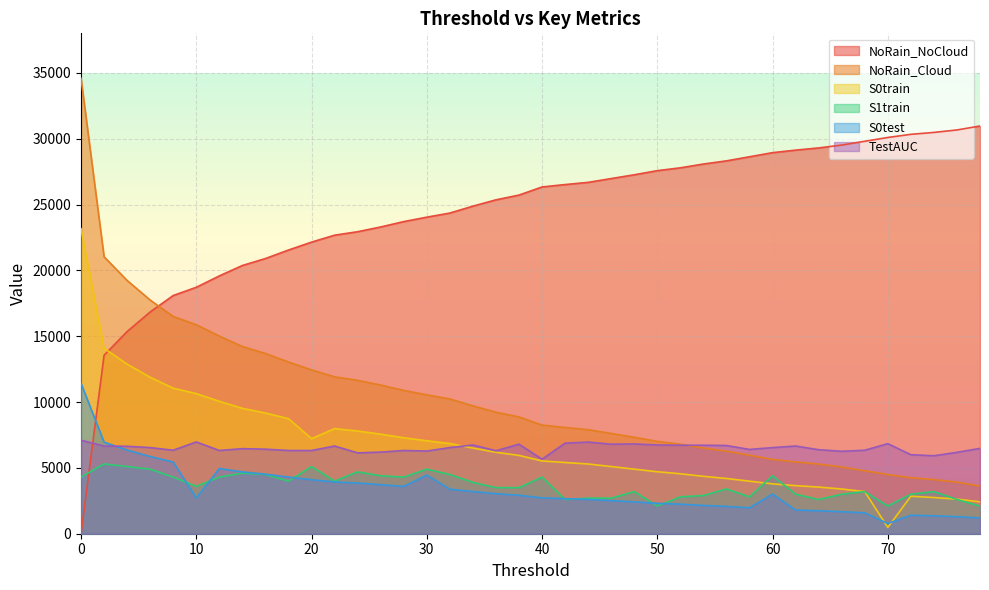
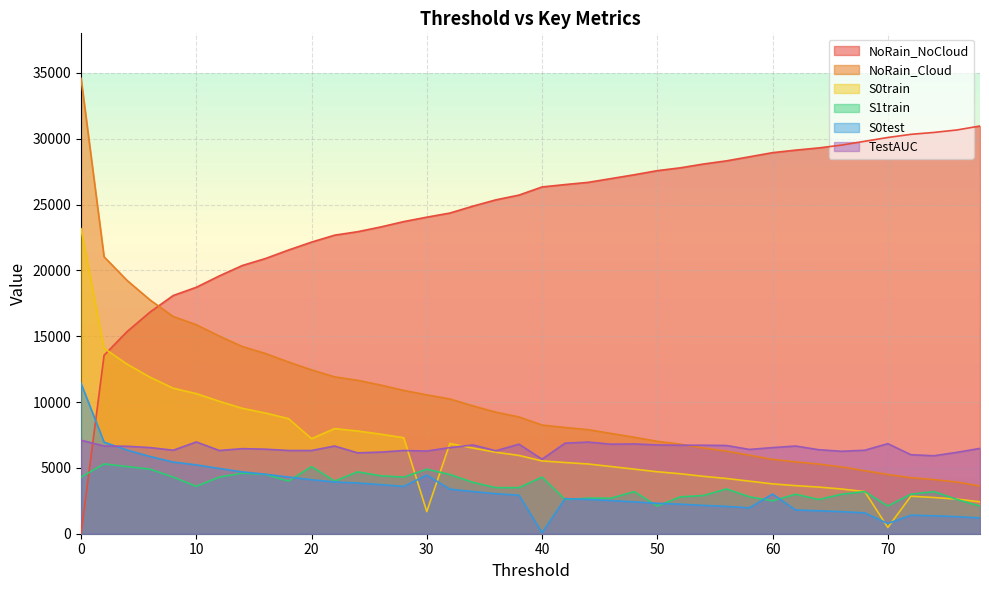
  {
    "S0train": {
      "0": 23200,
      "10": 10600,
      "20": 7200,
-     "30": 7100,
+     "30": 1700,
      "50": 4700,
      "60": 3800,
      "70": 500
    },
    "S1train": {
      "0": 4300,
      "10": 3600,
      "20": 5100,
      "30": 4900,
      "40": 4300,
      "50": 2100,
-     "60": 4400,
+     "60": 2500,
      "70": 2100
    },
    "S0test": {
      "0": 11400,
-     "10": 2700,
+     "10": 5200,
      "20": 4100,
      "30": 4500,
-     "40": 2700,
+     "40": 100,
      "50": 2300,
      "60": 3000,
      "70": 800
    },
    "TestAUC": {
      "0": 7100,
      "10": 7000,
      "20": 6300,
      "30": 6300,
      "50": 6700,
      "60": 6500,
      "70": 6800
    }
  }
